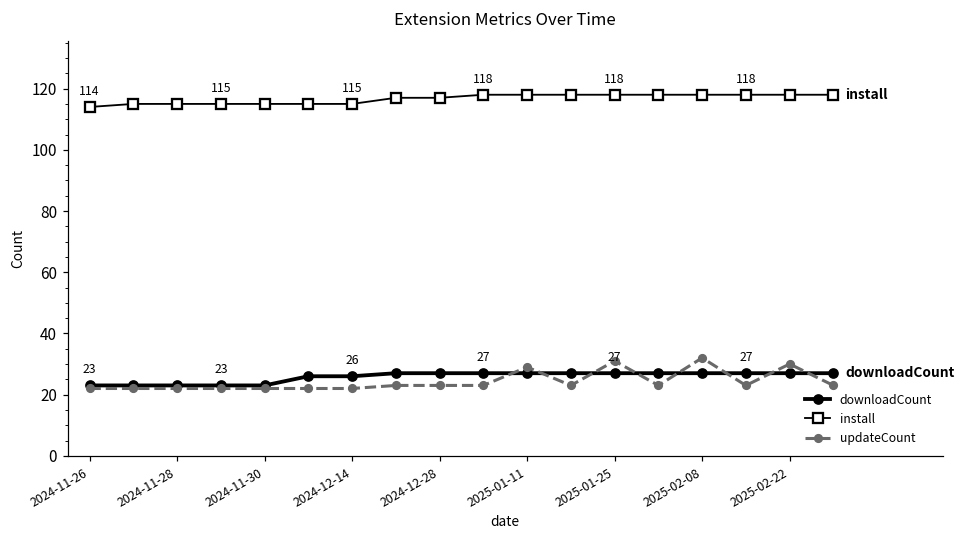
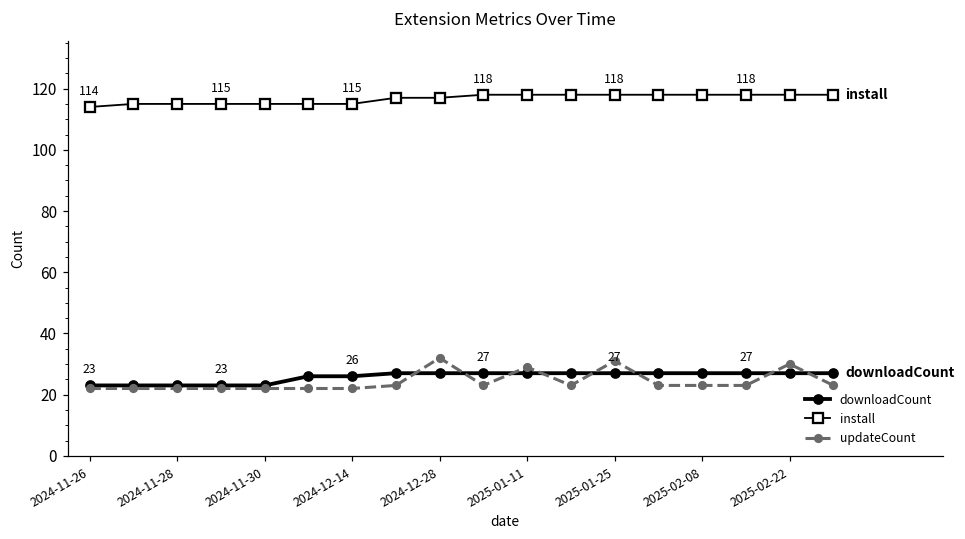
  {
    "updateCount": {
      "2024-11-26": 22,
      "2024-11-28": 22,
      "2024-11-30": 22,
      "2024-12-14": 22,
-     "2024-12-28": 23,
+     "2024-12-28": 32,
      "2025-01-11": 29,
-     "2025-02-08": 32,
+     "2025-02-08": 23,
      "2025-02-22": 30
    }
  }
